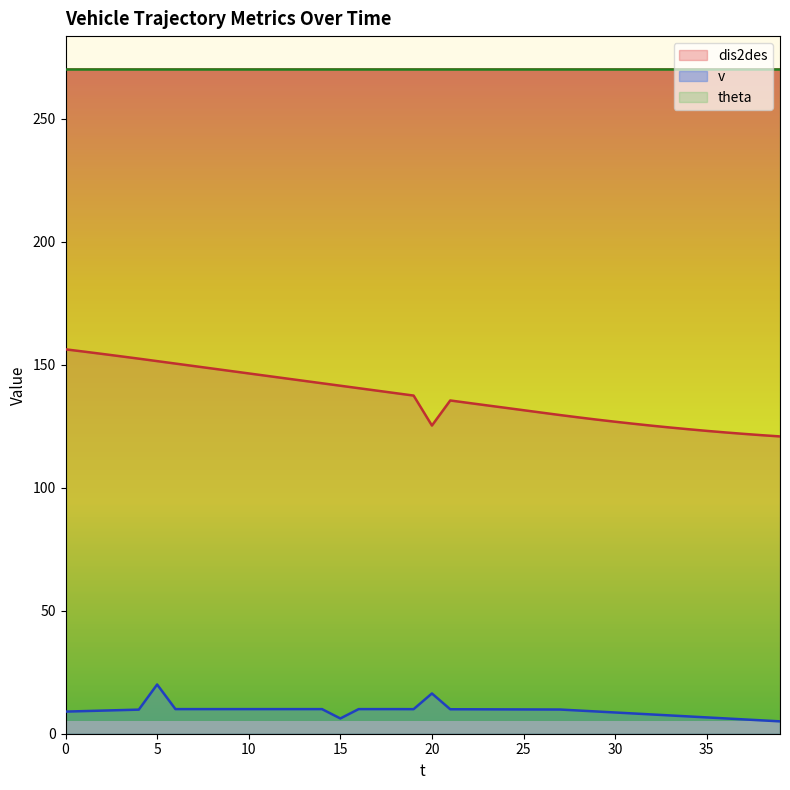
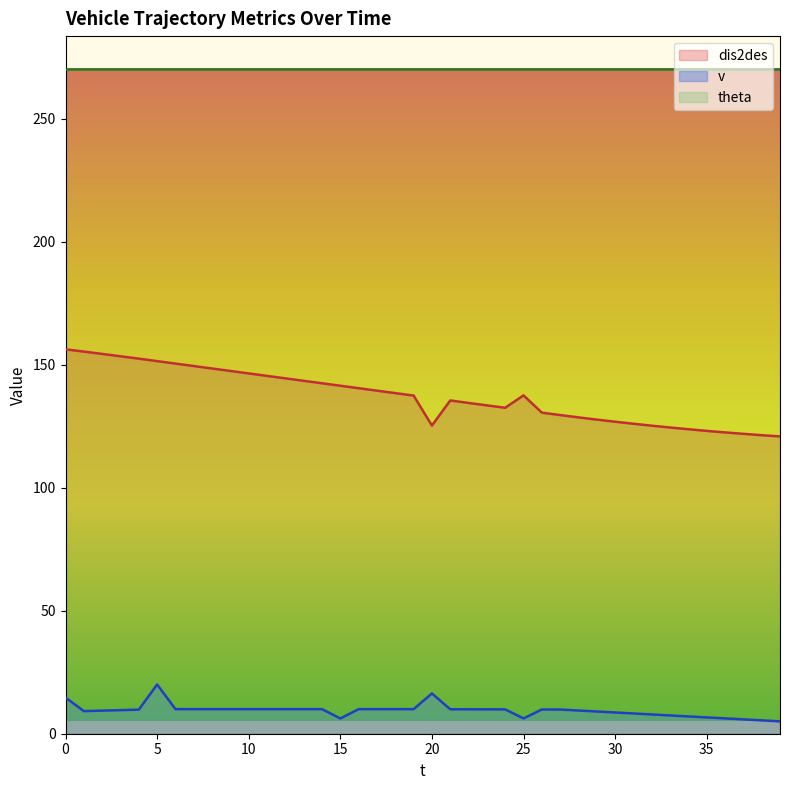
  {
    "dis2des": {
      "0": 156,
      "5": 151,
      "10": 146,
      "15": 141,
      "20": 125,
-     "25": 131,
+     "25": 138,
      "30": 127,
      "35": 123
    },
    "v": {
-     "0": 9,
+     "0": 15,
      "5": 20,
      "10": 10,
      "15": 6,
      "20": 16,
-     "25": 10,
+     "25": 6,
      "30": 9,
      "35": 7
    },
    "theta": {
      "0": 270,
      "5": 270,
      "10": 270,
      "15": 270,
      "20": 270,
      "25": 270,
      "30": 270
    }
  }
